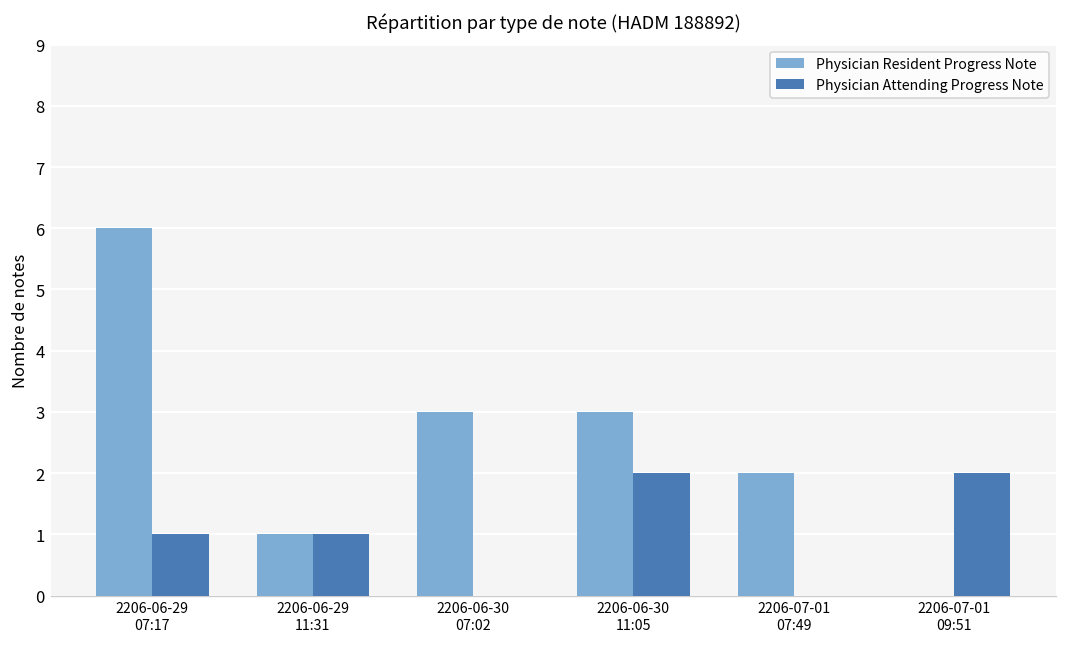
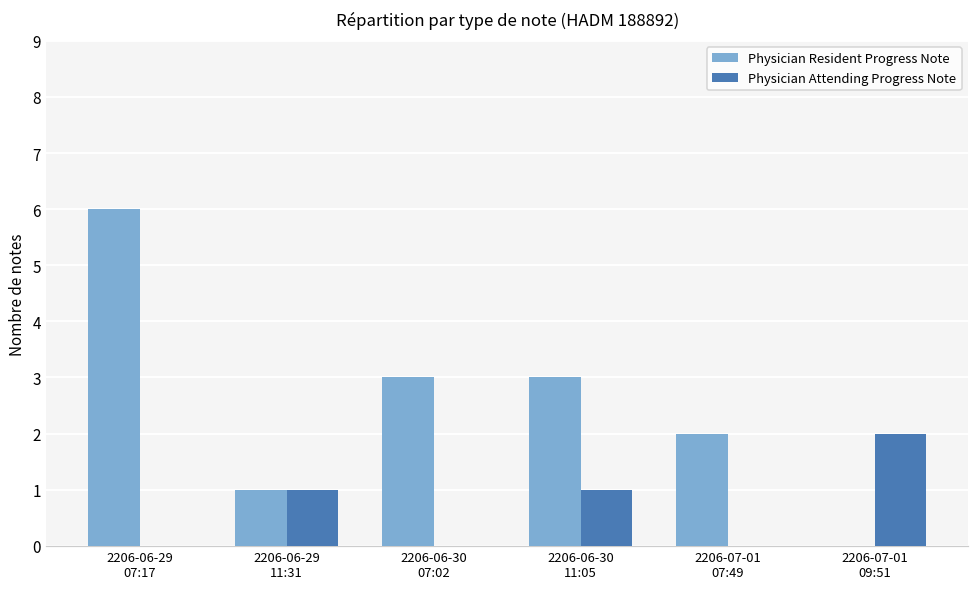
  {
    "Physician Resident Progress Note": {
      "2206-06-29 07:17": 6,
      "2206-06-29 11:31": 1,
      "2206-06-30 07:02": 3,
      "2206-06-30 11:05": 3,
      "2206-07-01 07:49": 2,
      "2206-07-01 09:51": 0
    },
    "Physician Attending Progress Note": {
-     "2206-06-29 07:17": 1,
+     "2206-06-29 07:17": 0,
      "2206-06-29 11:31": 1,
      "2206-06-30 07:02": 0,
-     "2206-06-30 11:05": 2,
+     "2206-06-30 11:05": 1,
      "2206-07-01 07:49": 0,
      "2206-07-01 09:51": 2
    }
  }
